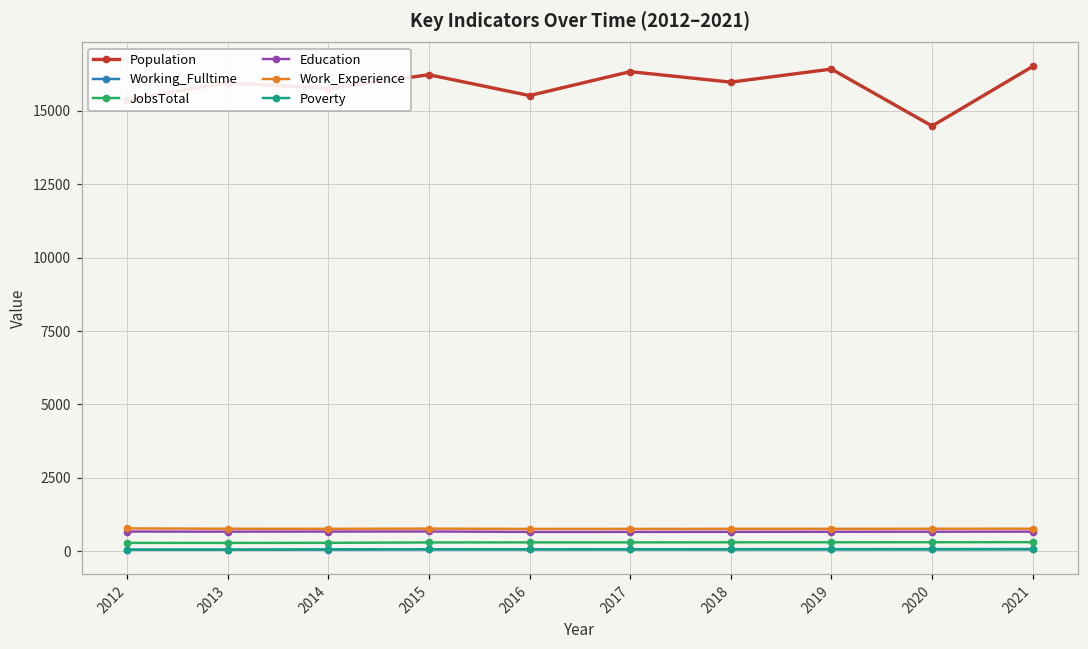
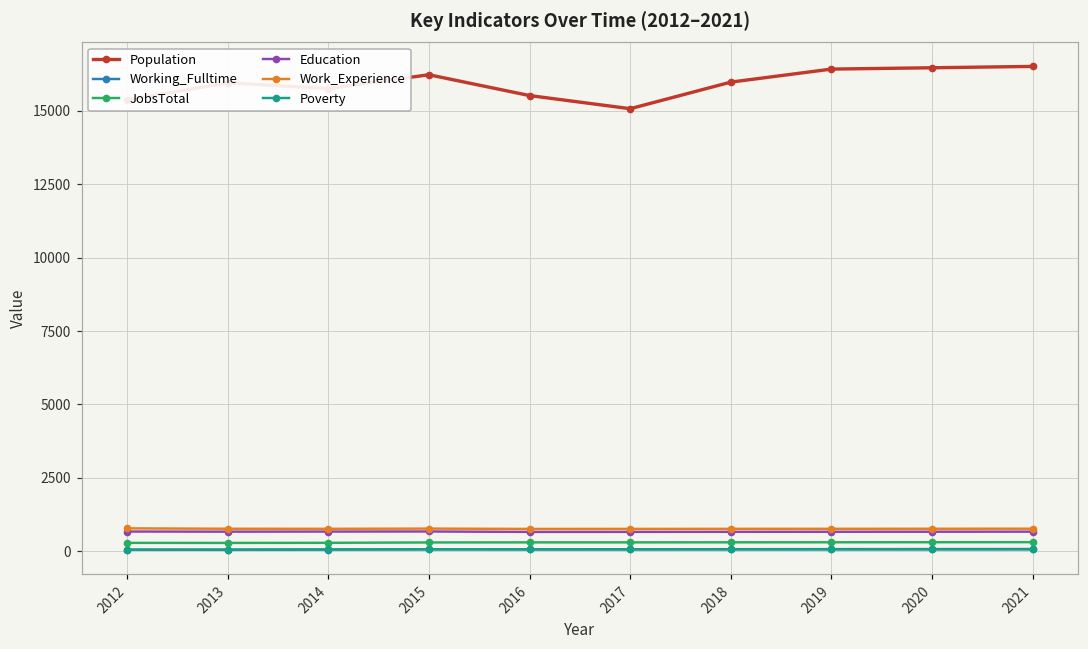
  {
    "Population": {
      "2015": 16200,
      "2016": 15500,
-     "2017": 16300,
+     "2017": 15100,
      "2018": 16000,
      "2019": 16400,
-     "2020": 14500,
+     "2020": 16500,
      "2021": 16500
    },
    "Education": {
      "2012": 700,
      "2013": 700,
      "2015": 700,
      "2016": 700,
      "2017": 700,
      "2018": 700,
      "2019": 700,
      "2020": 700,
      "2021": 700
    },
    "Work_Experience": {
      "2012": 800,
      "2013": 800,
      "2015": 800,
      "2016": 800,
      "2017": 800,
      "2018": 800,
      "2019": 800,
      "2020": 800,
      "2021": 800
    }
  }
